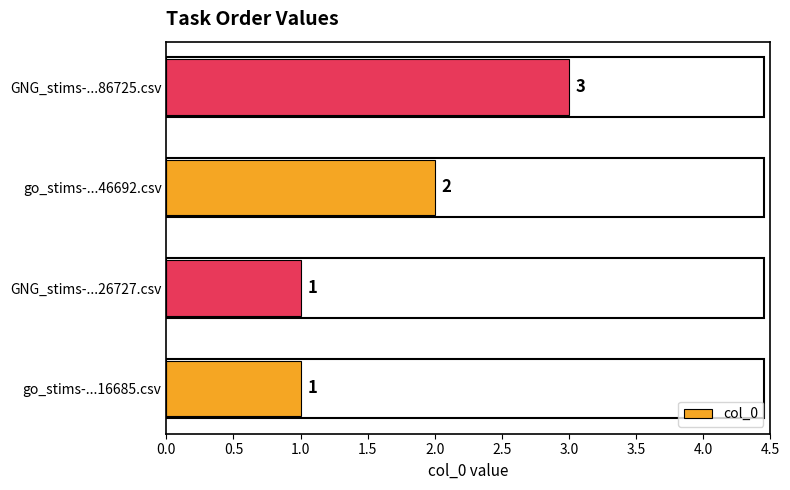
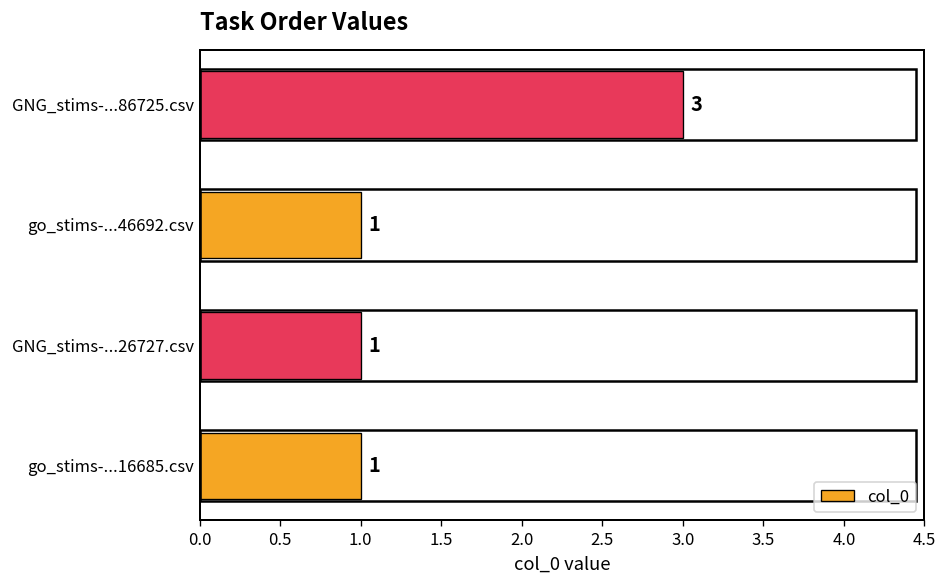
  {
    "GNG_stims-...86725.csv": 3,
-   "go_stims-...46692.csv": 2,
+   "go_stims-...46692.csv": 1,
    "GNG_stims-...26727.csv": 1,
    "go_stims-...16685.csv": 1
  }
